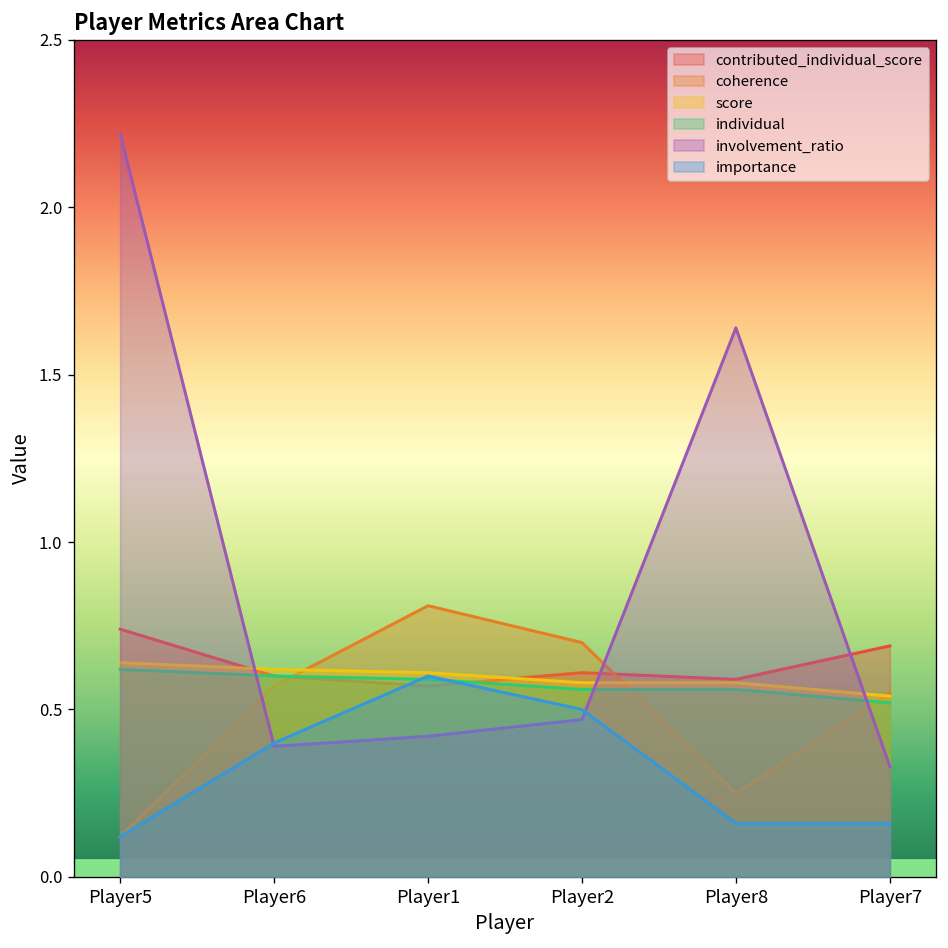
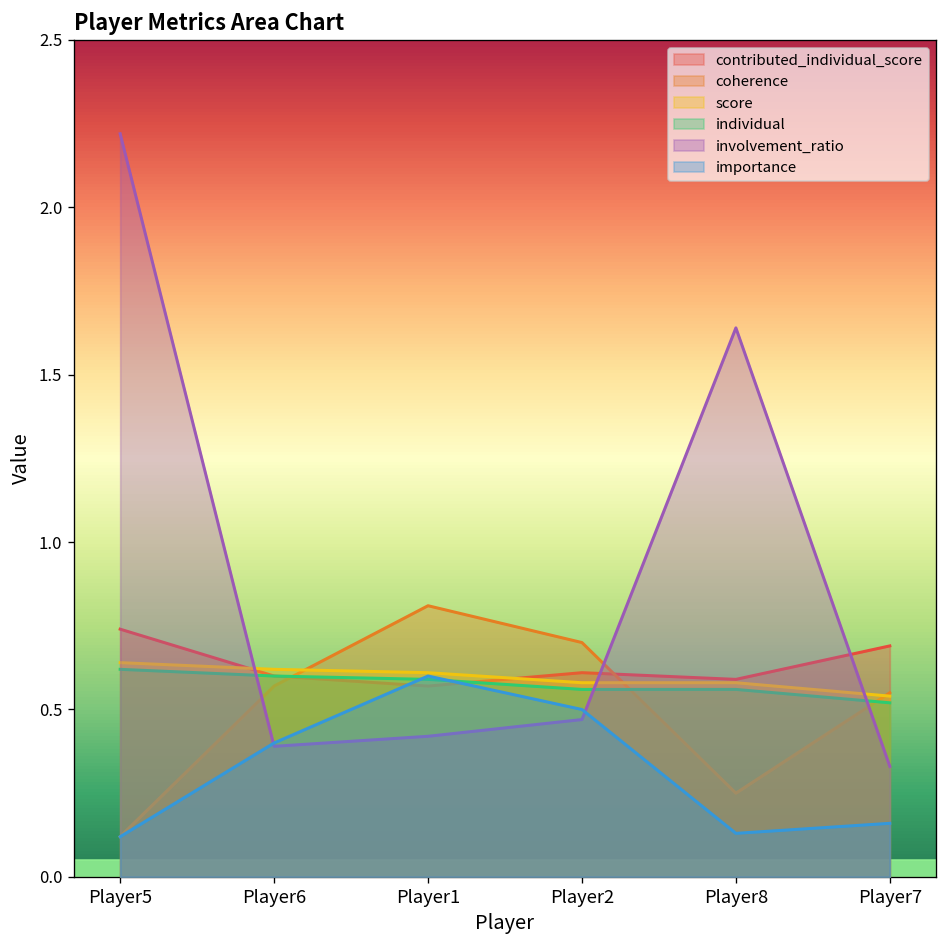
  {
    "individual": {
      "Player5": 0.62,
      "Player1": 0.59,
      "Player2": 0.56,
      "Player8": 0.56,
      "Player7": 0.52
    },
    "involvement_ratio": {
      "Player5": 2.22,
      "Player6": 0.39,
      "Player1": 0.42,
      "Player2": 0.47,
      "Player8": 1.64,
      "Player7": 0.33
    },
    "importance": {
      "Player6": 0.40,
      "Player1": 0.60,
      "Player2": 0.50,
-     "Player8": 0.16,
+     "Player8": 0.13,
      "Player7": 0.16
    }
  }
